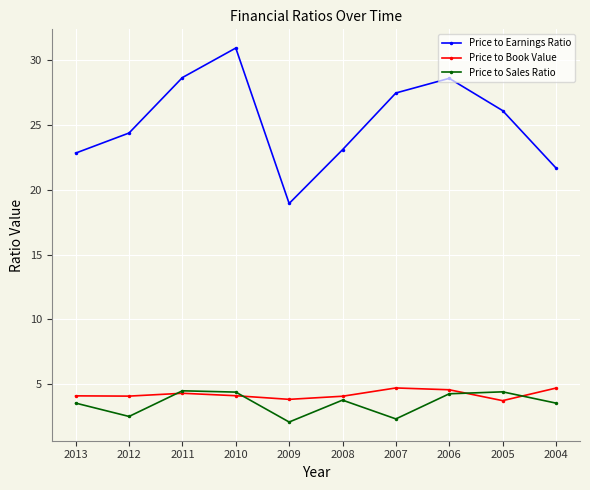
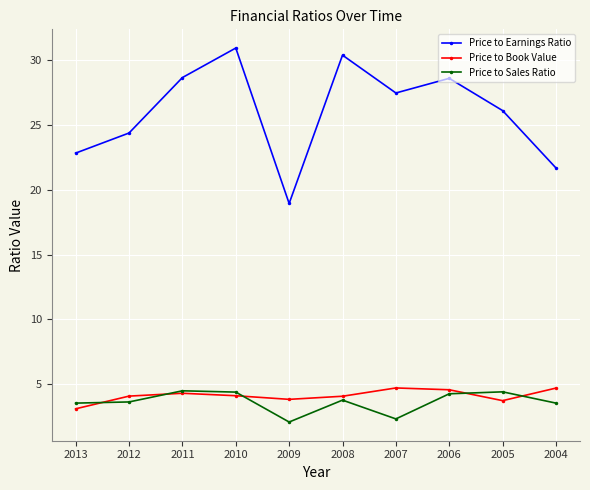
  {
    "Price to Earnings Ratio": {
      "2013": 22.8,
      "2012": 24.4,
      "2011": 28.7,
      "2010": 31.0,
      "2009": 19.0,
-     "2008": 23.1,
+     "2008": 30.4,
      "2007": 27.5,
      "2005": 26.1,
      "2004": 21.7
    },
    "Price to Book Value": {
-     "2013": 4.1,
+     "2013": 3.1,
      "2012": 4.1,
      "2010": 4.1,
      "2009": 3.8,
      "2008": 4.1,
      "2007": 4.7,
      "2006": 4.6,
      "2005": 3.7,
      "2004": 4.7
    },
    "Price to Sales Ratio": {
      "2013": 3.5,
-     "2012": 2.5,
+     "2012": 3.6,
      "2010": 4.4,
      "2009": 2.1,
      "2008": 3.8,
      "2007": 2.3,
      "2006": 4.3,
      "2005": 4.4,
      "2004": 3.5
    }
  }
